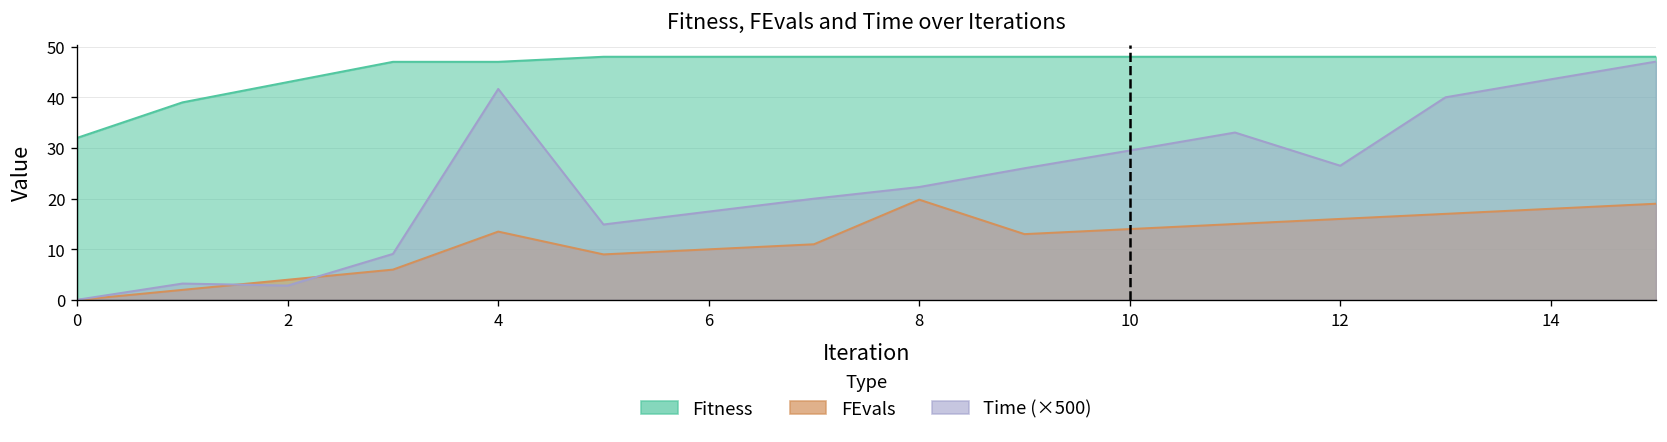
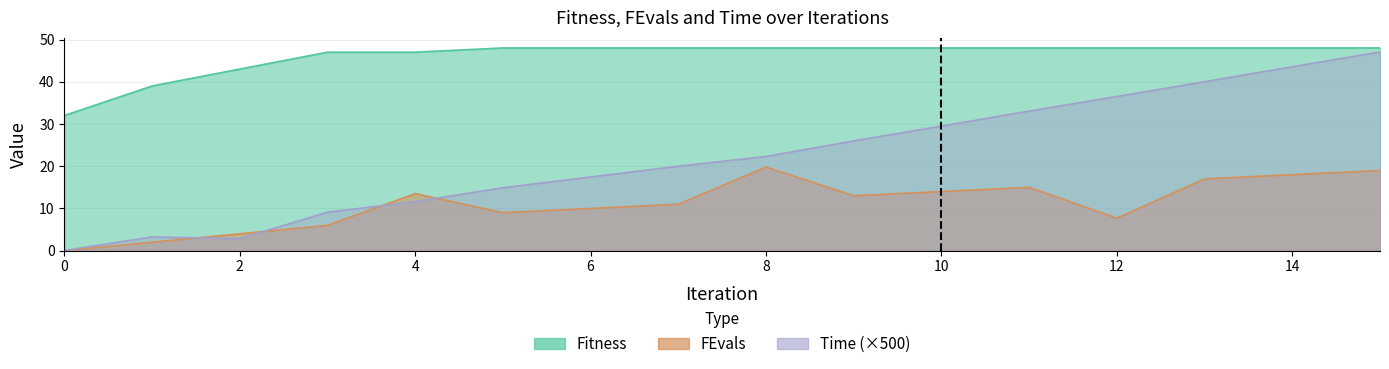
  {
    "Fitness": {
      "0": 32,
      "2": 43,
      "4": 47,
      "6": 48,
      "8": 48,
      "10": 48,
      "12": 48,
      "14": 48
    },
    "FEvals": {
      "2": 4,
      "4": 14,
      "6": 10,
      "8": 20,
      "10": 14,
-     "12": 16,
+     "12": 8,
      "14": 18
    },
    "Time (×500)": {
      "2": 3,
-     "4": 42,
+     "4": 12,
      "6": 17,
      "8": 22,
      "10": 30,
-     "12": 27,
+     "12": 37,
      "14": 44
    }
  }
